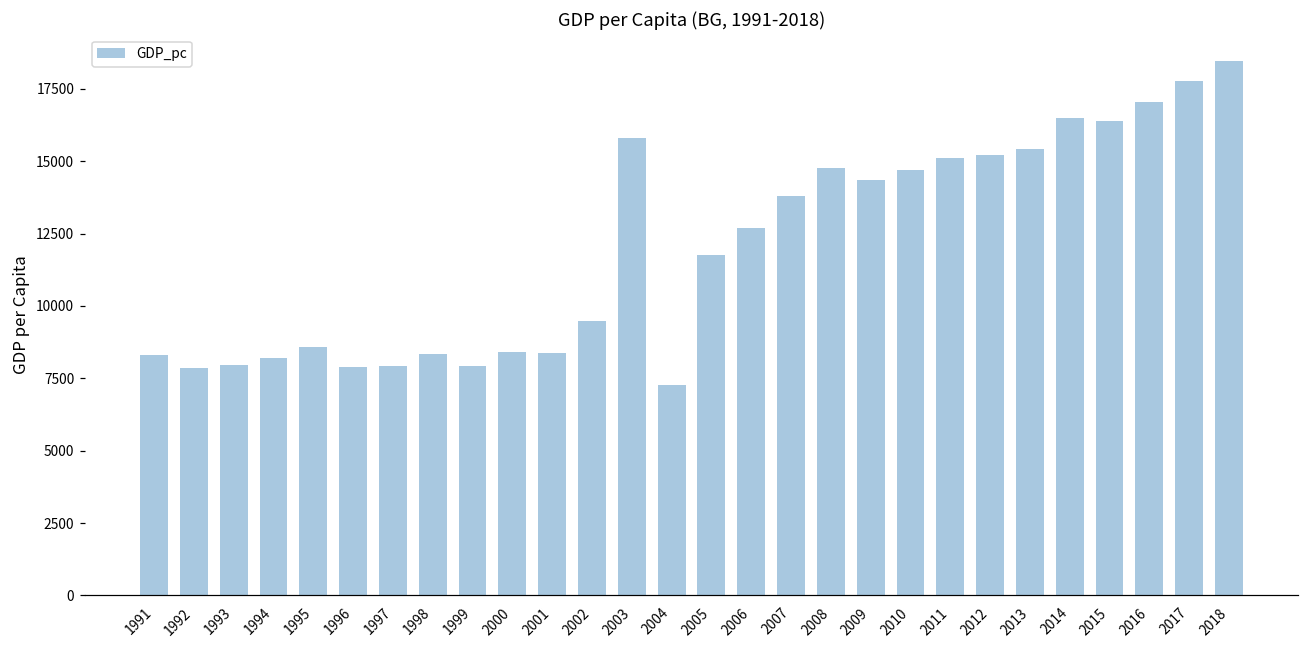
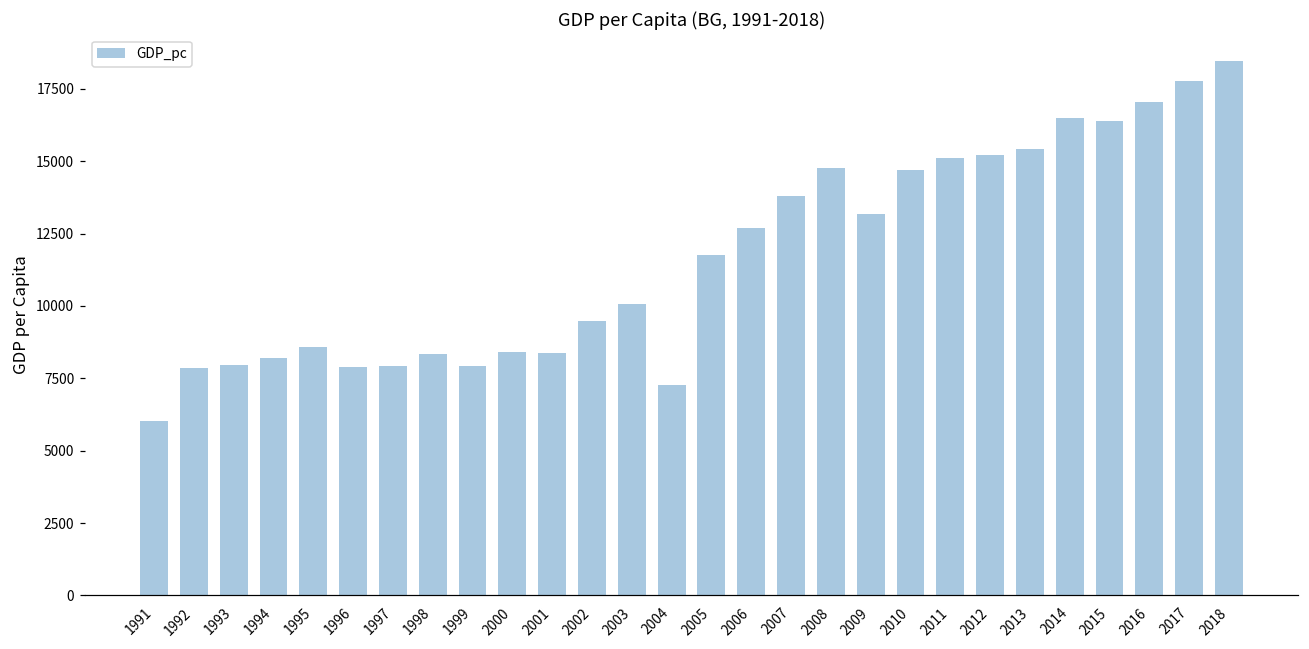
  {
-   "1991": 8300,
+   "1991": 6000,
    "1992": 7800,
    "1993": 8000,
    "1994": 8200,
    "1995": 8600,
    "1996": 7900,
    "1997": 7900,
    "1998": 8300,
    "1999": 7900,
    "2000": 8400,
    "2001": 8400,
    "2002": 9500,
-   "2003": 15800,
+   "2003": 10100,
    "2004": 7300,
    "2005": 11800,
    "2006": 12700,
    "2007": 13800,
    "2008": 14800,
-   "2009": 14400,
+   "2009": 13200,
    "2010": 14700,
    "2011": 15100,
    "2012": 15200,
    "2013": 15400,
    "2014": 16500,
    "2015": 16400,
    "2016": 17000,
    "2017": 17800,
    "2018": 18400
  }
